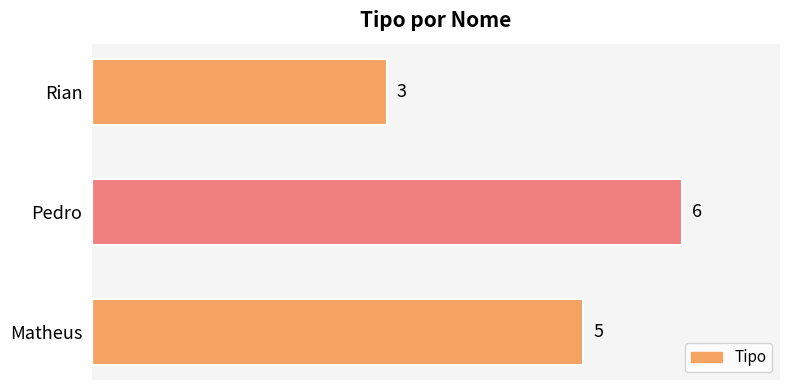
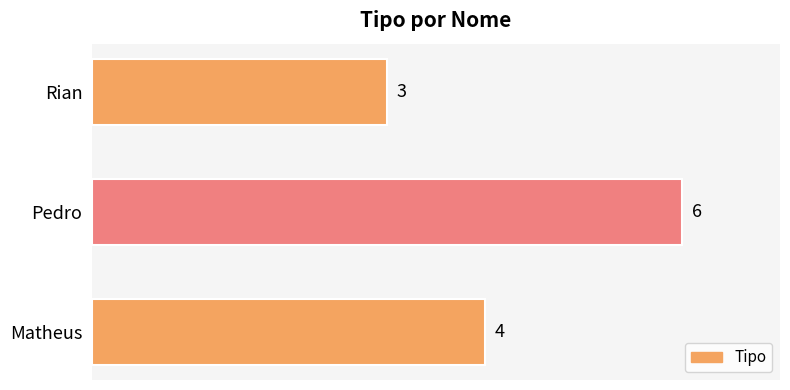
  {
    "Rian": 3,
    "Pedro": 6,
-   "Matheus": 5
+   "Matheus": 4
  }
